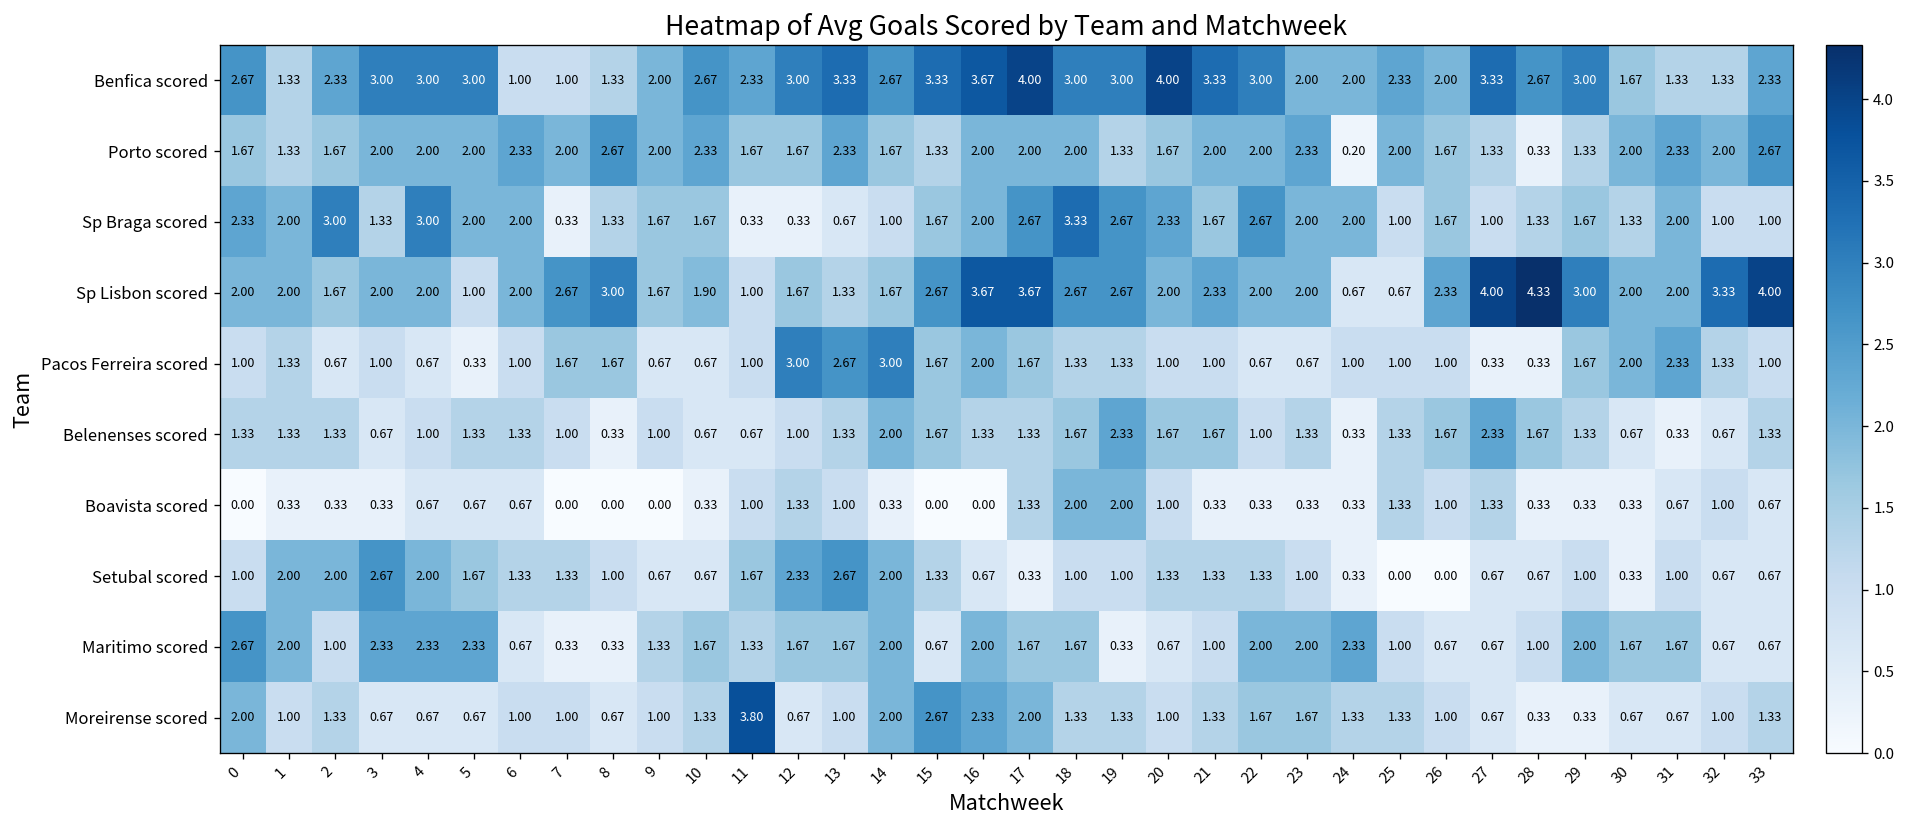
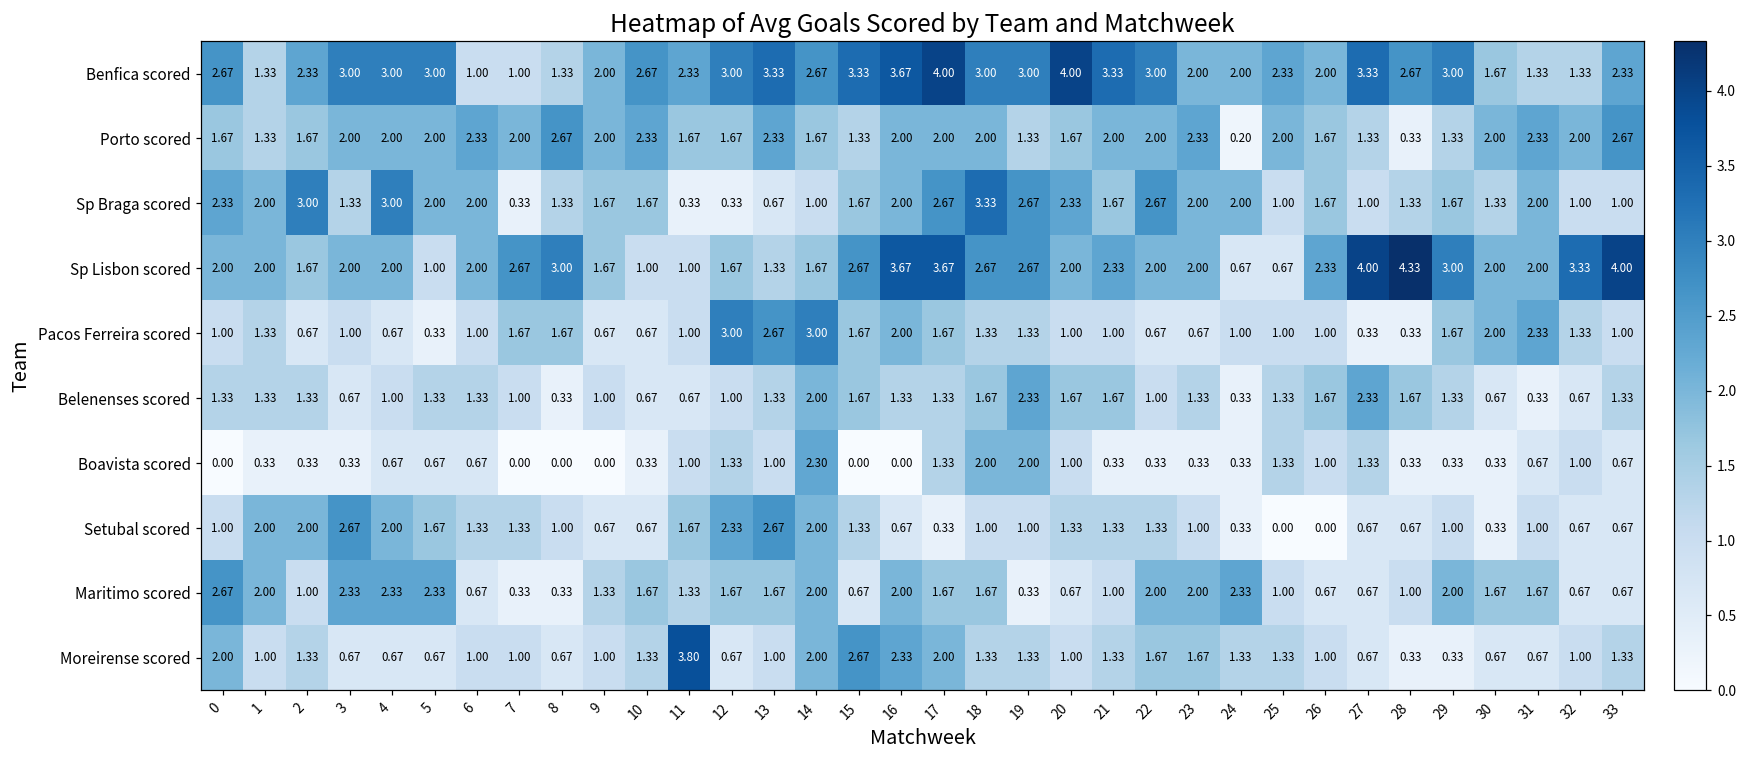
  {
    "Sp Lisbon scored": {
      "0": 2.00,
      "1": 2.00,
      "2": 1.67,
      "3": 2.00,
      "4": 2.00,
      "5": 1.00,
      "6": 2.00,
      "7": 2.67,
      "8": 3.00,
      "9": 1.67,
-     "10": 1.90,
+     "10": 1.00,
      "11": 1.00,
      "12": 1.67,
      "13": 1.33,
      "14": 1.67,
      "15": 2.67,
      "16": 3.67,
      "17": 3.67,
      "18": 2.67,
      "19": 2.67,
      "20": 2.00,
      "21": 2.33,
      "22": 2.00,
      "23": 2.00,
      "24": 0.67,
      "25": 0.67,
      "26": 2.33,
      "27": 4.00,
      "28": 4.33,
      "29": 3.00,
      "30": 2.00,
      "31": 2.00,
      "32": 3.33,
      "33": 4.00
    },
    "Boavista scored": {
      "0": 0.00,
      "1": 0.33,
      "2": 0.33,
      "3": 0.33,
      "4": 0.67,
      "5": 0.67,
      "6": 0.67,
      "7": 0.00,
      "8": 0.00,
      "9": 0.00,
      "10": 0.33,
      "11": 1.00,
      "12": 1.33,
      "13": 1.00,
-     "14": 0.33,
+     "14": 2.30,
      "15": 0.00,
      "16": 0.00,
      "17": 1.33,
      "18": 2.00,
      "19": 2.00,
      "20": 1.00,
      "21": 0.33,
      "22": 0.33,
      "23": 0.33,
      "24": 0.33,
      "25": 1.33,
      "26": 1.00,
      "27": 1.33,
      "28": 0.33,
      "29": 0.33,
      "30": 0.33,
      "31": 0.67,
      "32": 1.00,
      "33": 0.67
    }
  }
